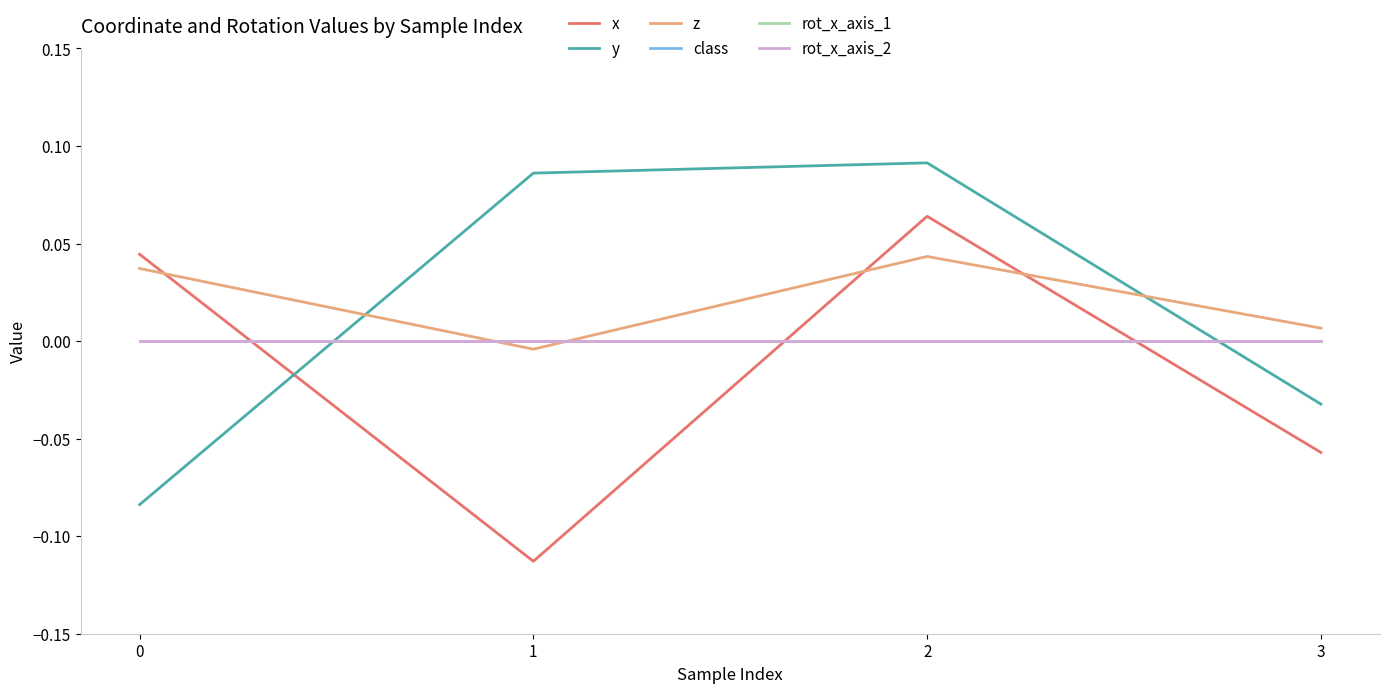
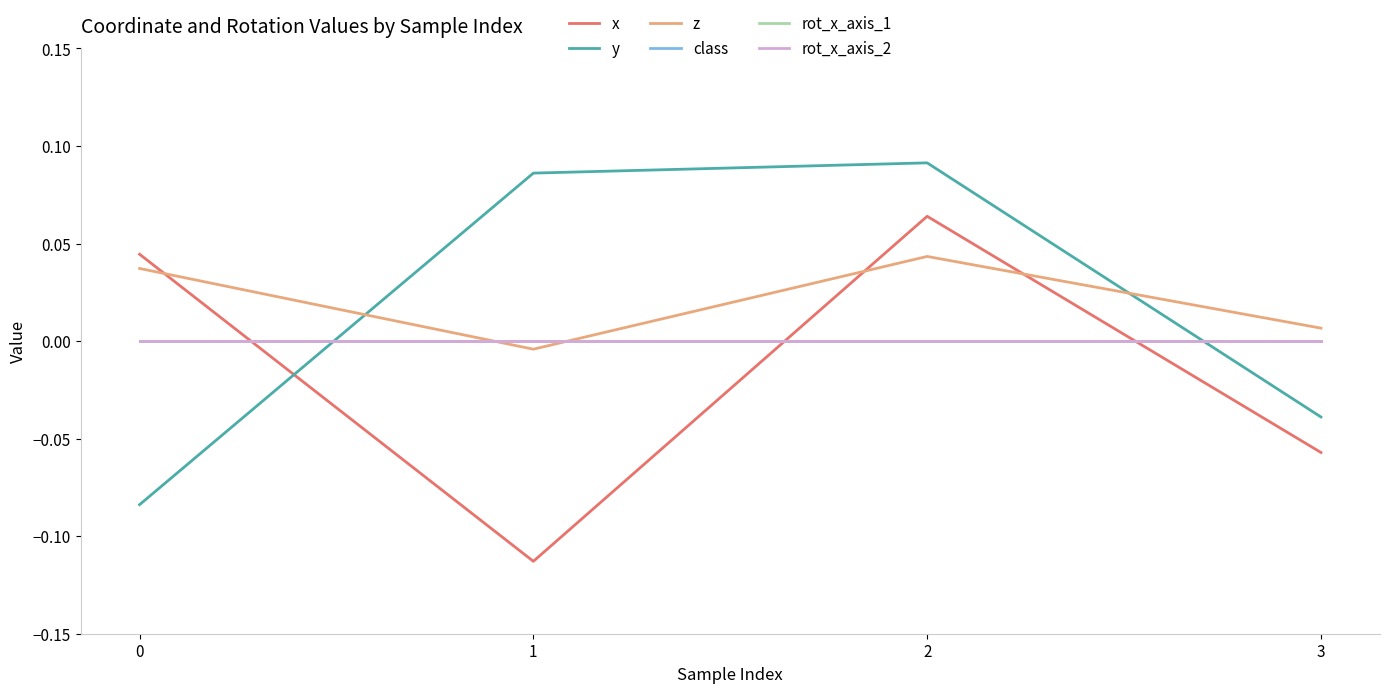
  {
    "y": {
      "0": -0.084,
      "1": 0.086,
      "2": 0.091,
-     "3": -0.032
+     "3": -0.039
    },
    "rot_x_axis_2": {
      "0": 0.000,
      "1": 0.000,
      "2": 0.000,
      "3": 0.000
    }
  }
